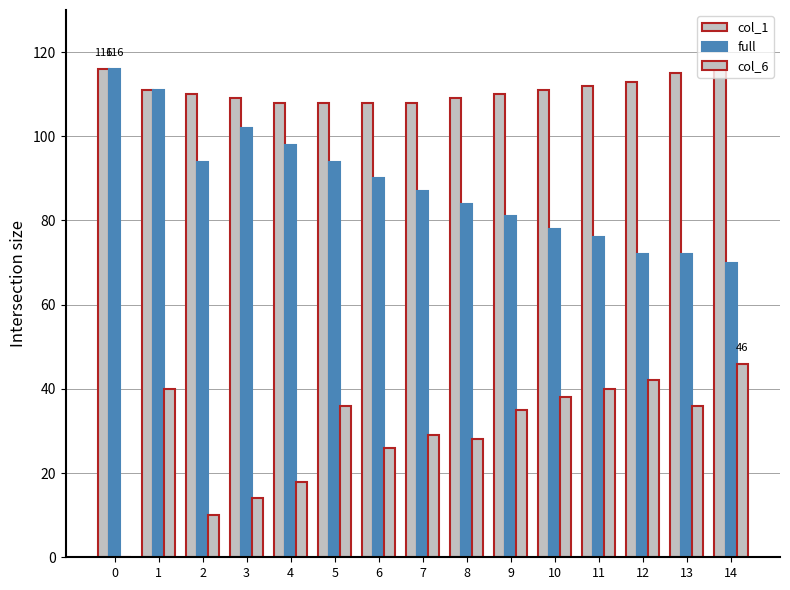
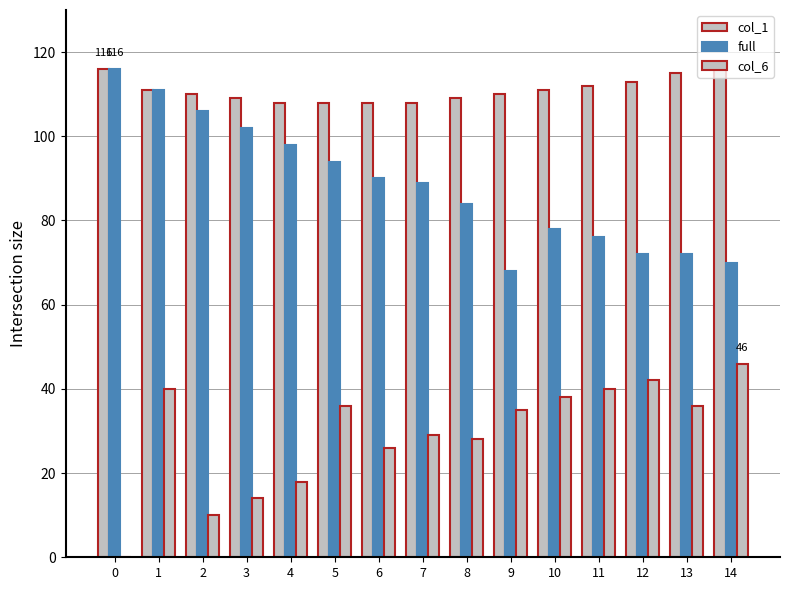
  {
    "full": {
      "1": 111,
-     "2": 94,
+     "2": 106,
      "3": 102,
      "4": 98,
      "5": 94,
      "6": 90,
-     "7": 87,
+     "7": 89,
      "8": 84,
-     "9": 81,
+     "9": 68,
      "10": 78,
      "11": 76,
      "12": 72,
      "13": 72,
      "14": 70
    }
  }
